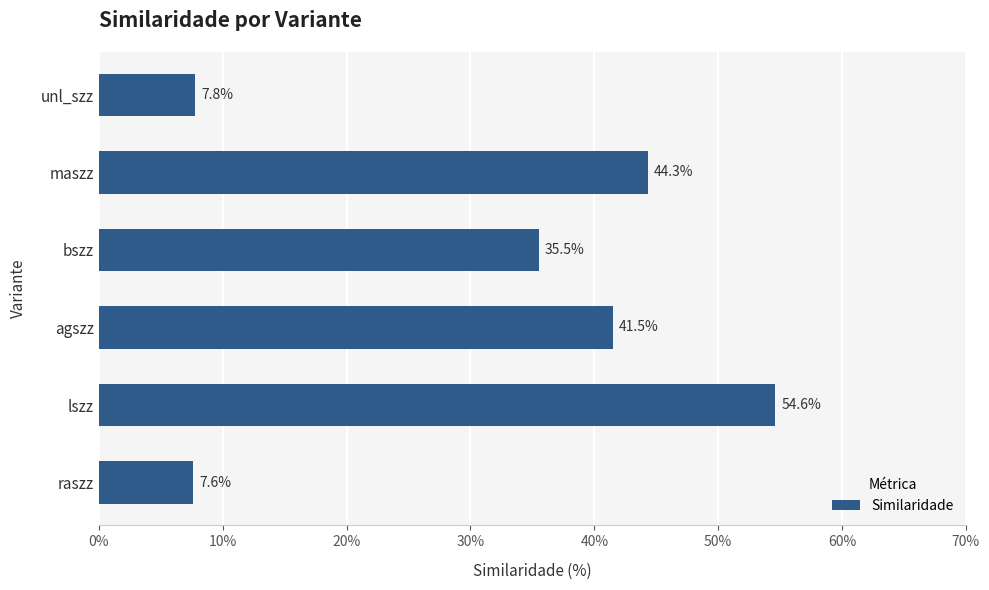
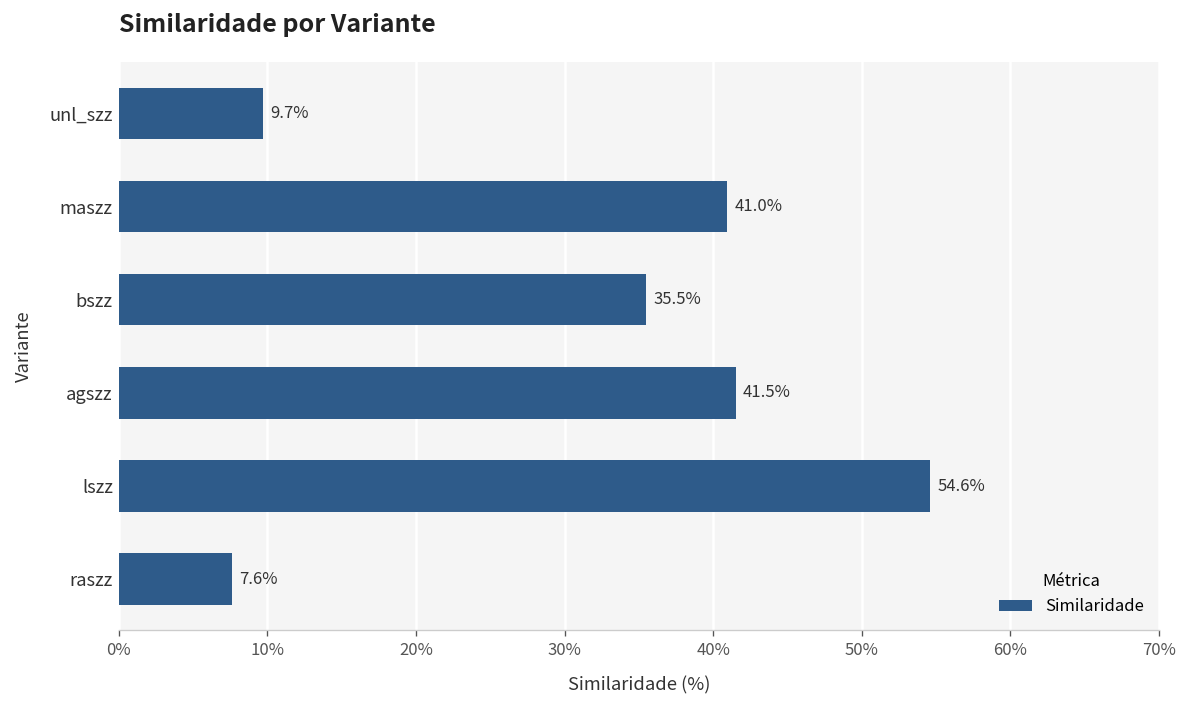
  {
-   "unl_szz": "7.8%",
-   "maszz": "44.3%",
+   "unl_szz": "9.7%",
+   "maszz": "41.0%",
    "bszz": "35.5%",
    "agszz": "41.5%",
    "lszz": "54.6%",
    "raszz": "7.6%"
  }
